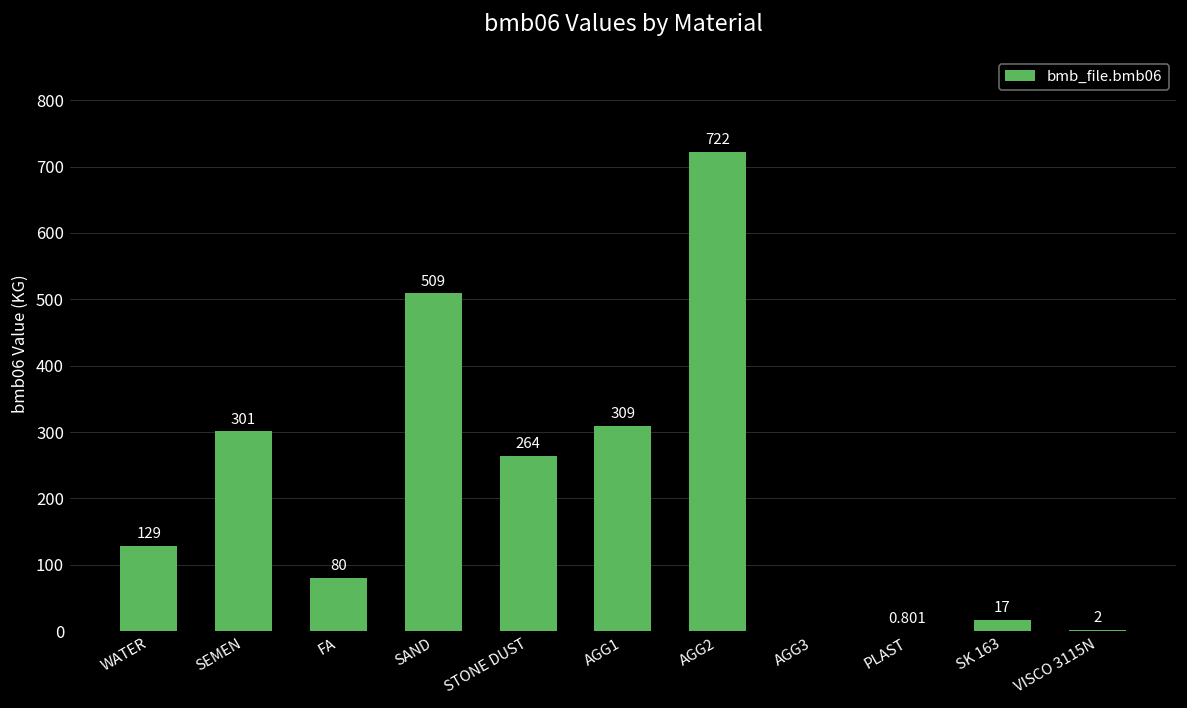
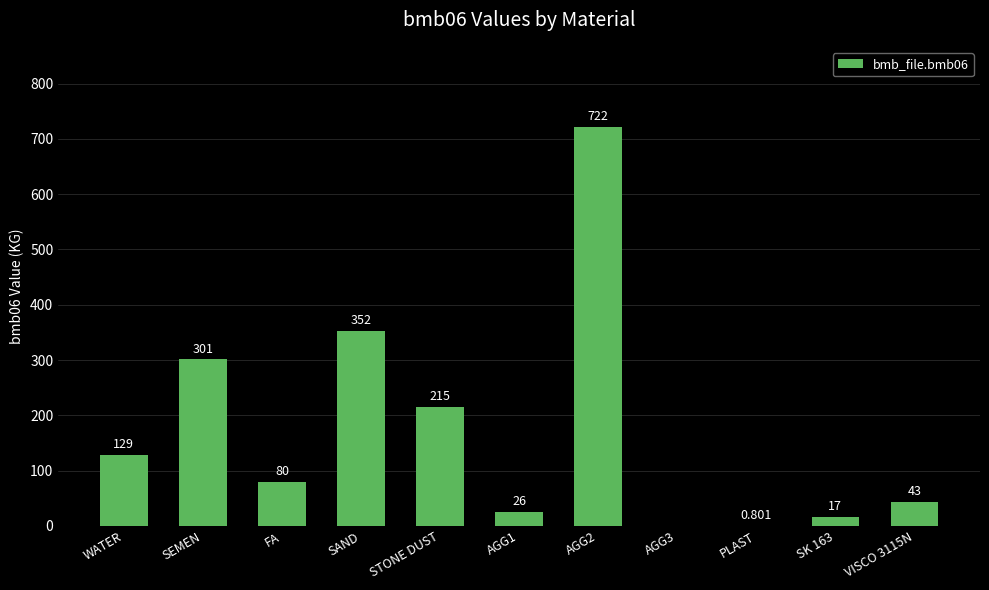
  {
    "WATER": 129,
    "SEMEN": 301,
    "FA": 80,
-   "SAND": 509,
-   "STONE DUST": 264,
-   "AGG1": 309,
+   "SAND": 352,
+   "STONE DUST": 215,
+   "AGG1": 26,
    "AGG2": 722,
    "PLAST": 0.801,
    "SK 163": 17,
-   "VISCO 3115N": 2
+   "VISCO 3115N": 43
  }
